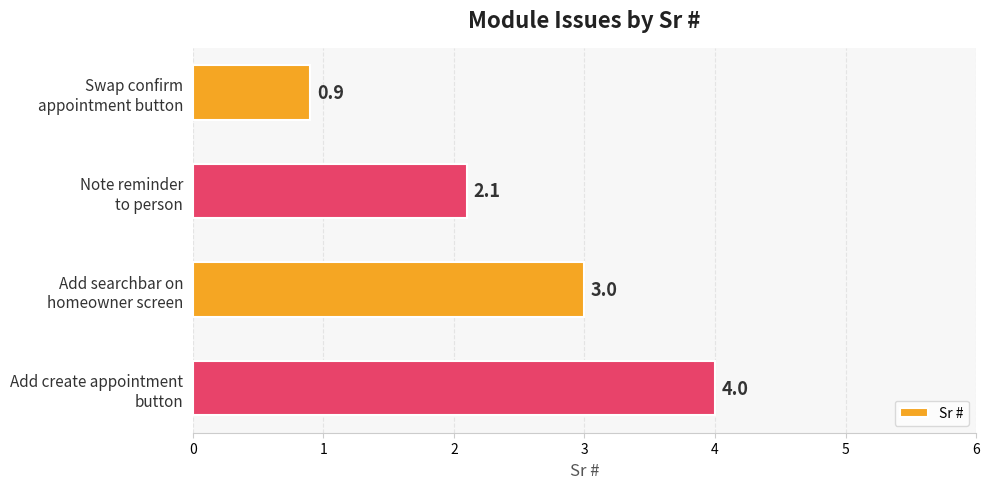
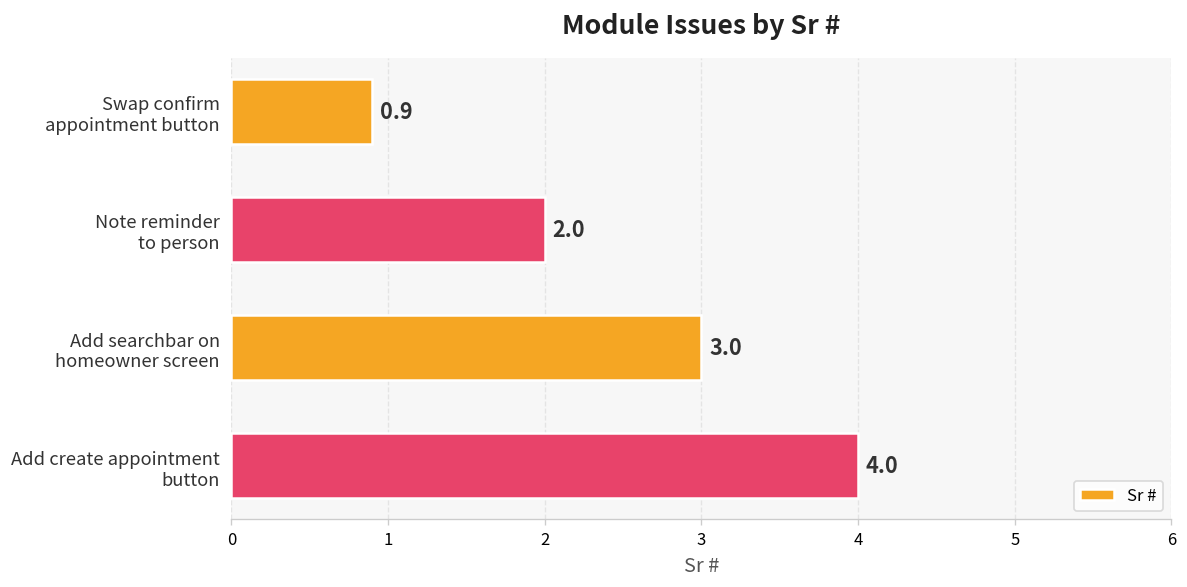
  {
    "Swap confirm appointment button": 0.9,
-   "Note reminder to person": 2.1,
+   "Note reminder to person": 2.0,
    "Add searchbar on homeowner screen": 3.0,
    "Add create appointment button": 4.0
  }
